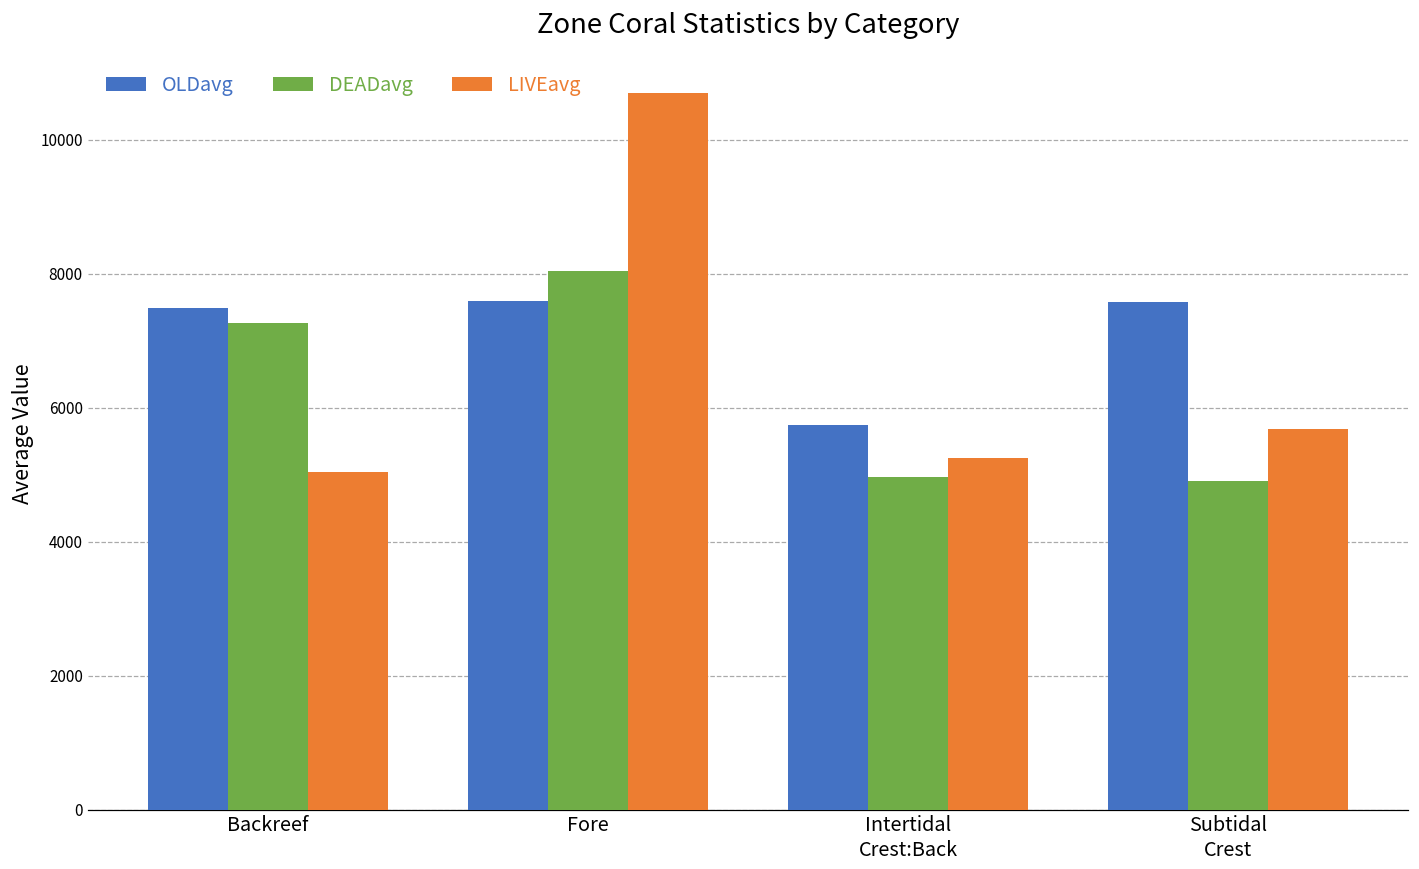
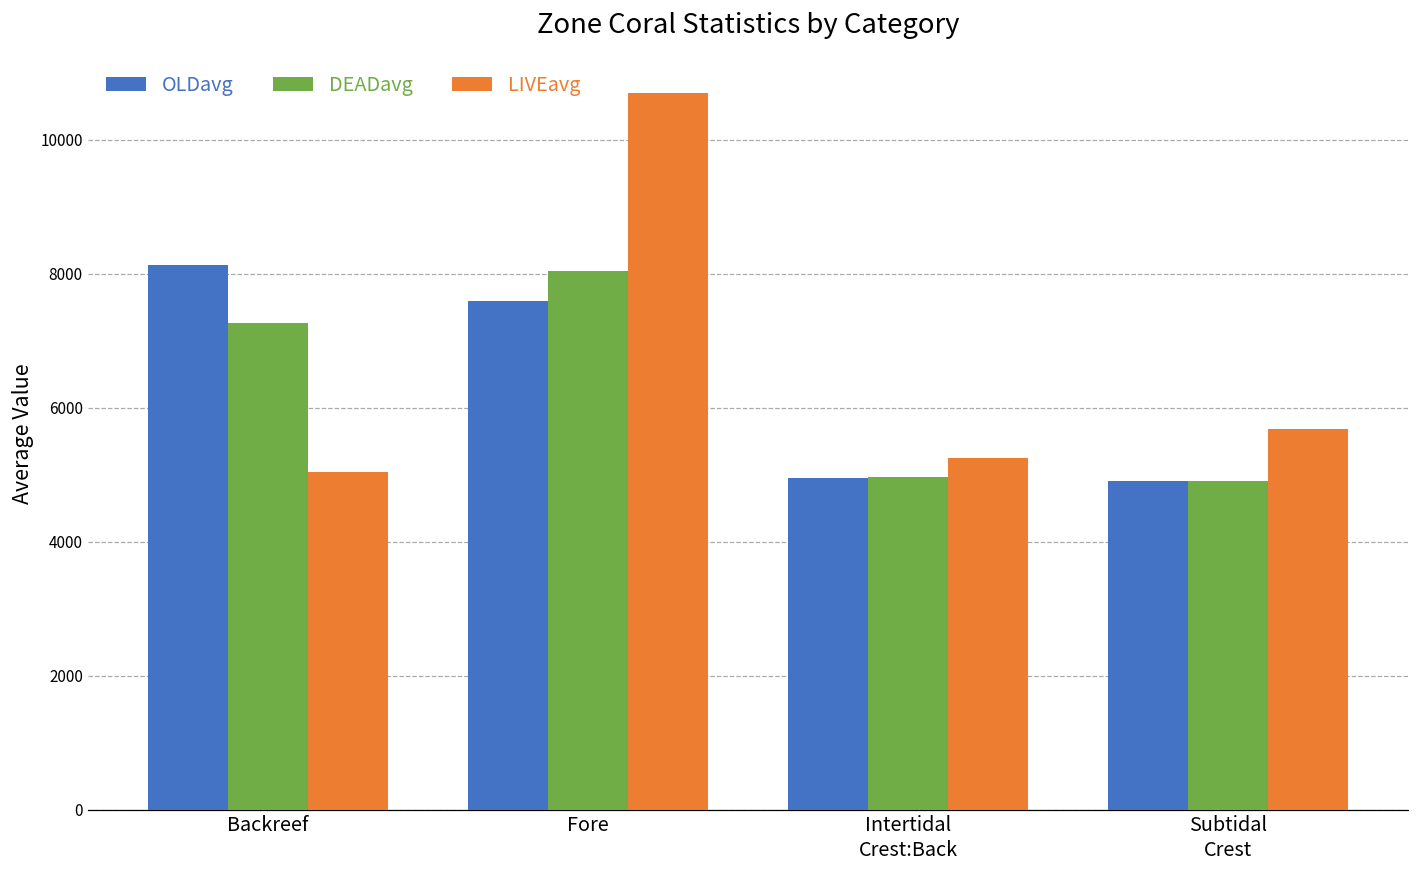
  {
    "OLDavg": {
-     "Backreef": 7500,
+     "Backreef": 8100,
      "Fore": 7600,
-     "Intertidal Crest:Back": 5700,
-     "Subtidal Crest": 7600
+     "Intertidal Crest:Back": 5000,
+     "Subtidal Crest": 4900
    },
    "DEADavg": {
      "Backreef": 7300,
      "Fore": 8000,
      "Intertidal Crest:Back": 5000,
      "Subtidal Crest": 4900
    },
    "LIVEavg": {
      "Backreef": 5100,
      "Fore": 10700,
      "Intertidal Crest:Back": 5200,
      "Subtidal Crest": 5700
    }
  }
